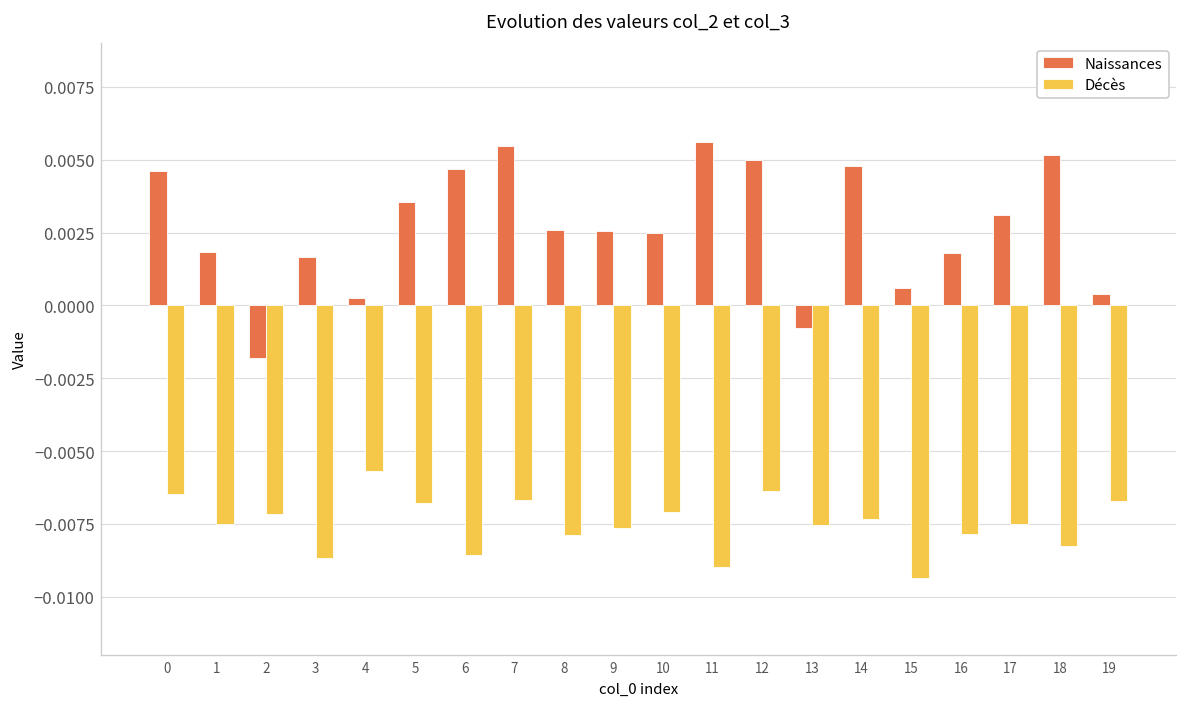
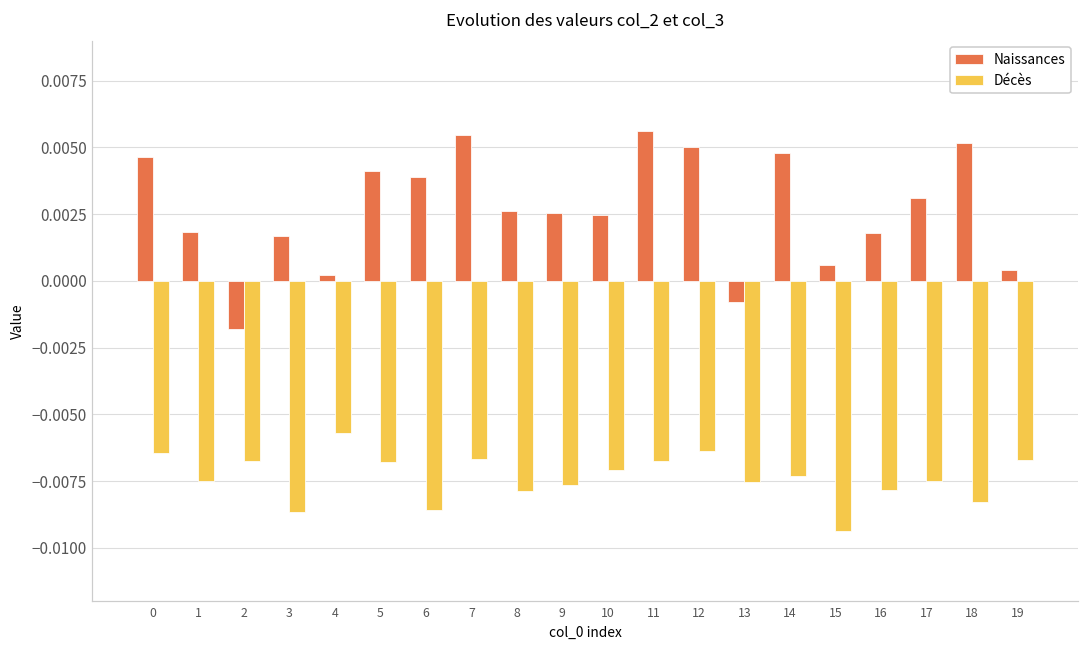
  {
    "Naissances": {
      "0": 0.0046,
      "1": 0.0018,
      "2": -0.0018,
      "3": 0.0017,
      "4": 0.0002,
-     "5": 0.0036,
-     "6": 0.0047,
+     "5": 0.0041,
+     "6": 0.0039,
      "7": 0.0055,
      "8": 0.0026,
      "9": 0.0026,
      "10": 0.0025,
      "11": 0.0056,
      "12": 0.0050,
      "13": -0.0008,
      "14": 0.0048,
      "15": 0.0006,
      "16": 0.0018,
      "17": 0.0031,
      "18": 0.0052,
      "19": 0.0004
    },
    "Décès": {
      "0": -0.0065,
      "1": -0.0075,
-     "2": -0.0072,
+     "2": -0.0068,
      "3": -0.0087,
      "4": -0.0057,
      "5": -0.0068,
      "6": -0.0086,
      "7": -0.0067,
      "8": -0.0079,
      "9": -0.0077,
      "10": -0.0071,
-     "11": -0.0090,
+     "11": -0.0068,
      "12": -0.0064,
      "13": -0.0075,
      "14": -0.0073,
      "15": -0.0094,
      "16": -0.0078,
      "17": -0.0075,
      "18": -0.0083,
      "19": -0.0067
    }
  }
